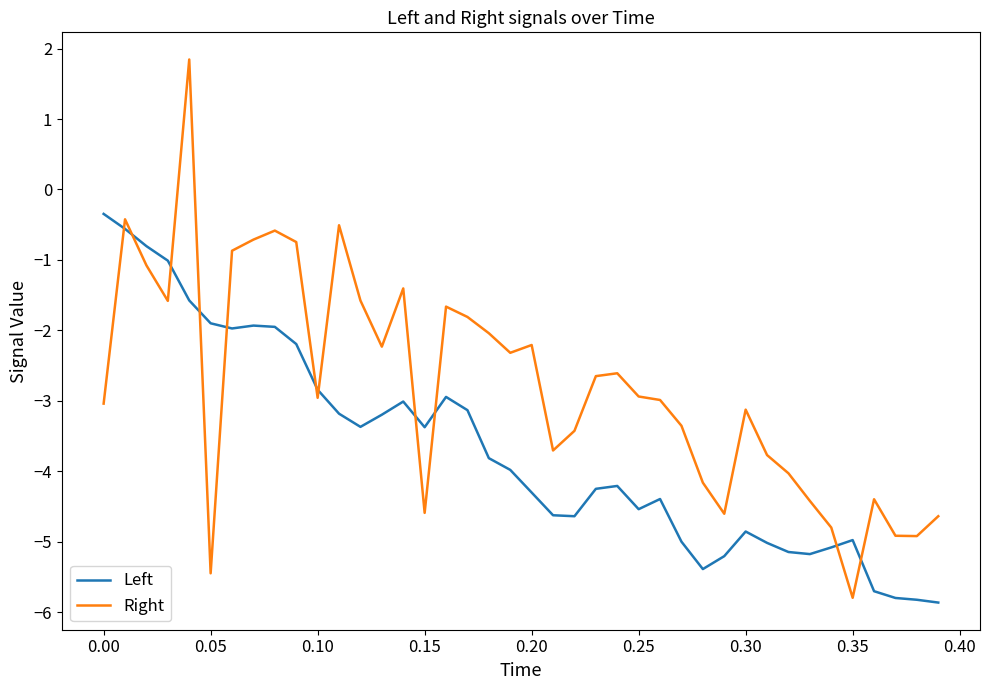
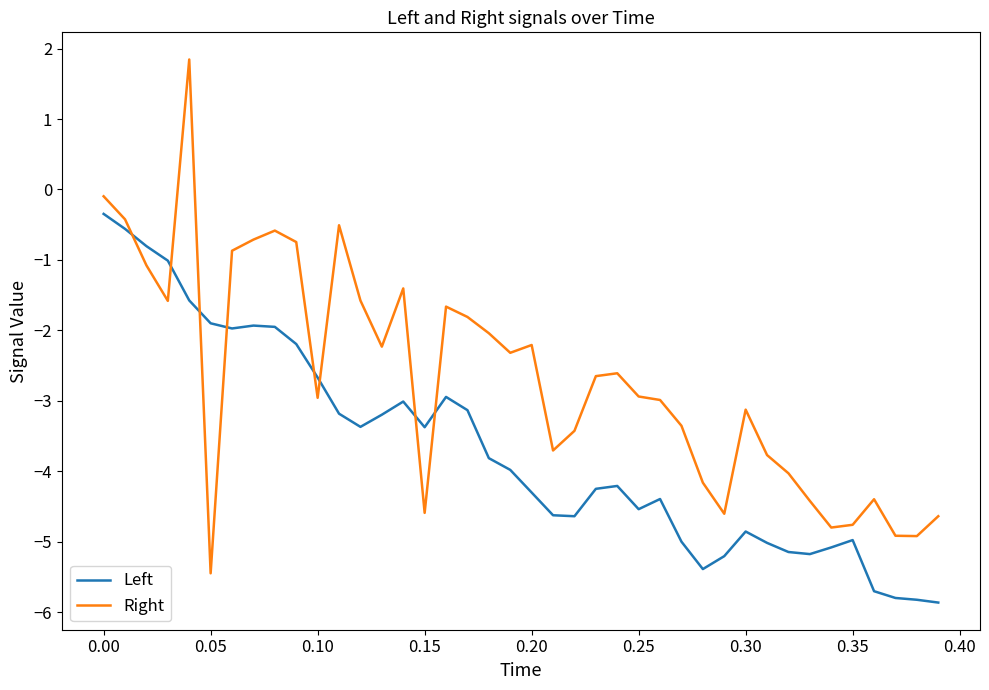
  {
    "Left": {
      "0.00": -0.3,
      "0.05": -1.9,
-     "0.10": -2.8,
+     "0.10": -2.7,
      "0.15": -3.4,
      "0.20": -4.3,
      "0.25": -4.5,
      "0.30": -4.9,
      "0.35": -5.0
    },
    "Right": {
-     "0.00": -3.0,
+     "0.00": -0.1,
      "0.05": -5.4,
      "0.10": -3.0,
      "0.15": -4.6,
      "0.20": -2.2,
      "0.25": -2.9,
      "0.30": -3.1,
-     "0.35": -5.8
+     "0.35": -4.8
    }
  }
